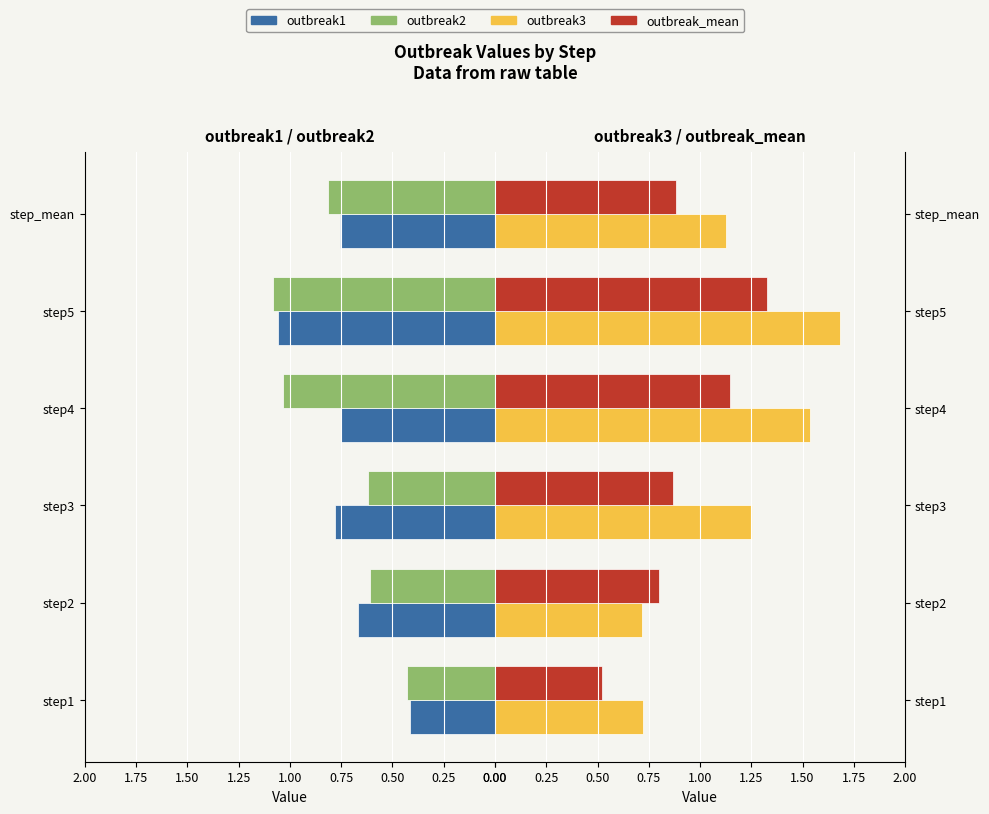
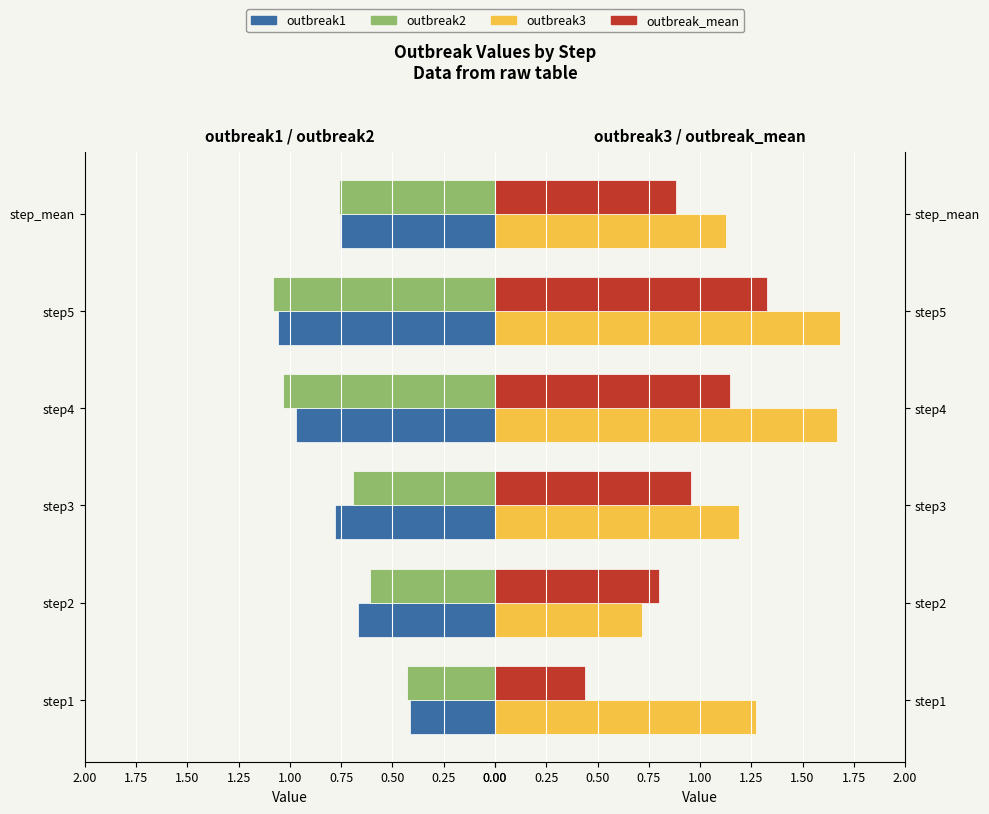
  {
    "outbreak1 / outbreak2": {
      "outbreak1": {
        "step_mean": 0.76,
        "step5": 1.06,
-       "step4": 0.75,
+       "step4": 0.97,
        "step3": 0.78,
        "step2": 0.67,
        "step1": 0.41
      },
      "outbreak2": {
-       "step_mean": 0.81,
+       "step_mean": 0.76,
        "step5": 1.08,
        "step4": 1.03,
-       "step3": 0.62,
+       "step3": 0.69,
        "step2": 0.61,
        "step1": 0.43
      }
    },
    "outbreak3 / outbreak_mean": {
      "outbreak3": {
        "step_mean": 1.13,
        "step5": 1.68,
-       "step4": 1.54,
-       "step3": 1.25,
+       "step4": 1.67,
+       "step3": 1.19,
        "step2": 0.72,
-       "step1": 0.72
+       "step1": 1.27
      },
      "outbreak_mean": {
        "step_mean": 0.88,
        "step5": 1.32,
        "step4": 1.15,
-       "step3": 0.87,
+       "step3": 0.95,
        "step2": 0.80,
-       "step1": 0.52
+       "step1": 0.44
      }
    }
  }
